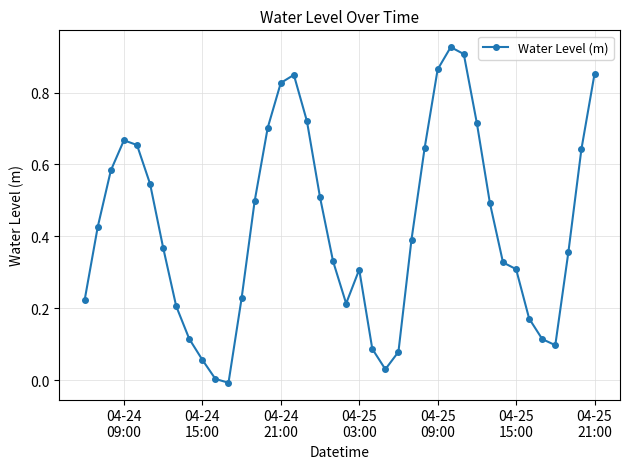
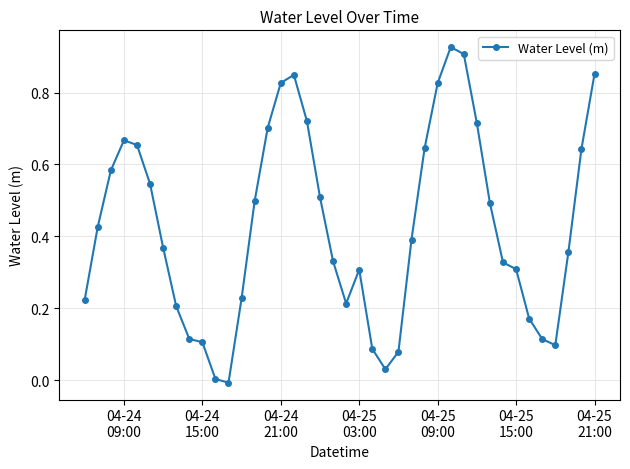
  {
    "04-24 09:00": 0.67,
-   "04-24 15:00": 0.06,
+   "04-24 15:00": 0.11,
    "04-24 21:00": 0.83,
    "04-25 03:00": 0.31,
-   "04-25 09:00": 0.86,
+   "04-25 09:00": 0.83,
    "04-25 15:00": 0.31,
    "04-25 21:00": 0.85
  }
